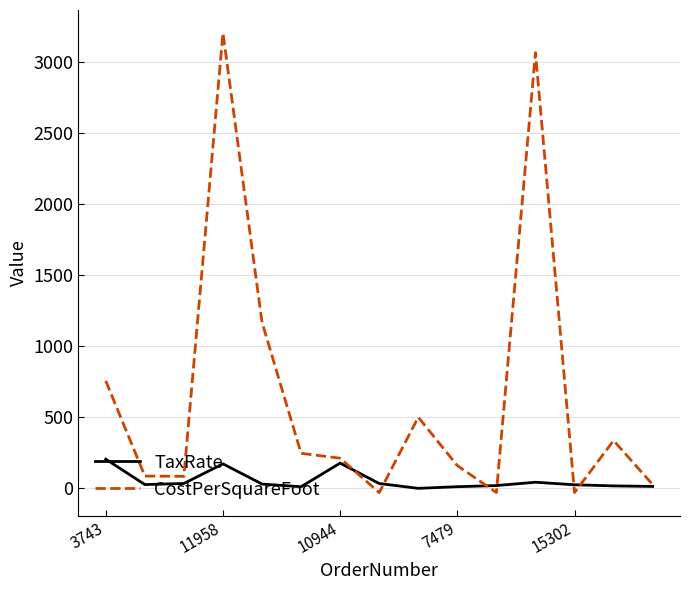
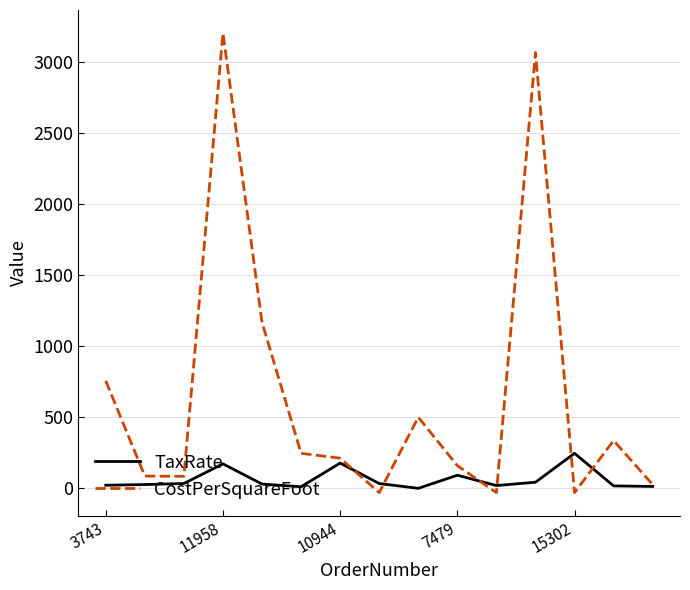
  {
    "TaxRate": {
-     "3743": 200,
+     "3743": 20,
      "11958": 170,
      "10944": 180,
-     "7479": 10,
-     "15302": 20
+     "7479": 90,
+     "15302": 250
    },
    "CostPerSquareFoot": {
      "3743": 760,
      "11958": 3210,
      "10944": 210,
      "7479": 160,
      "15302": -30
    }
  }
